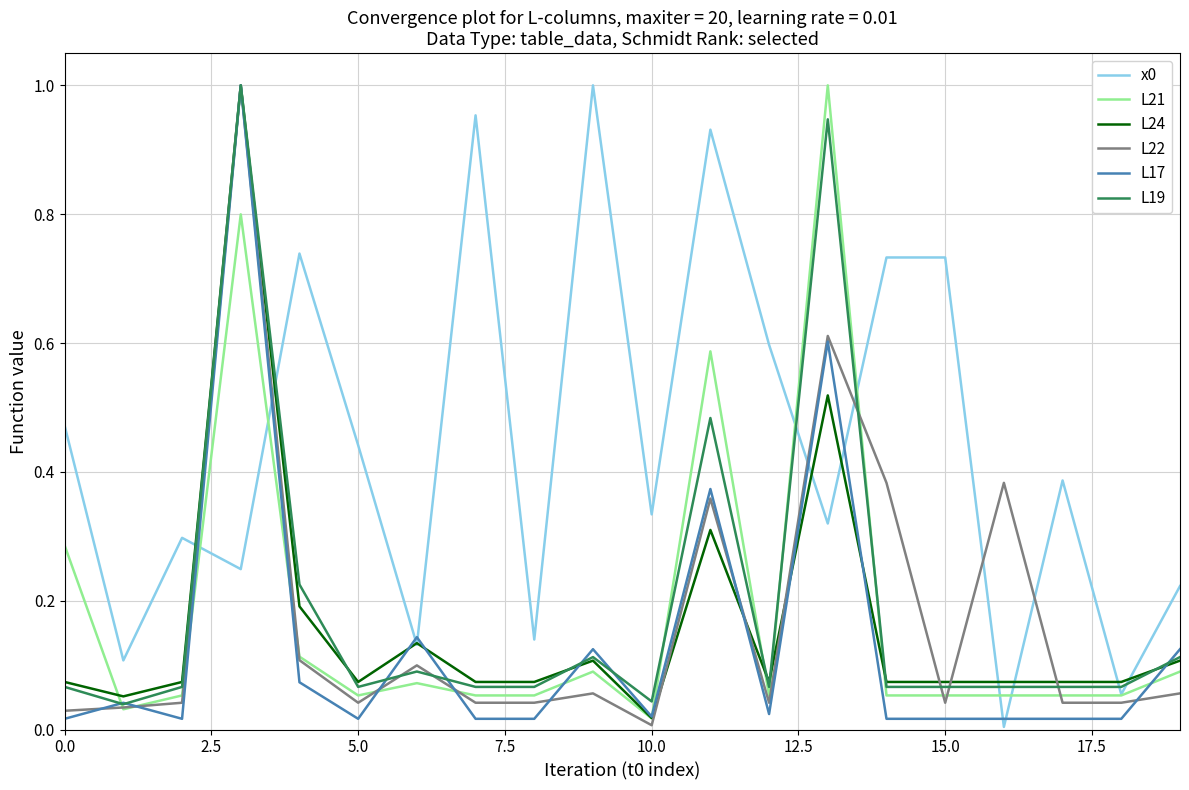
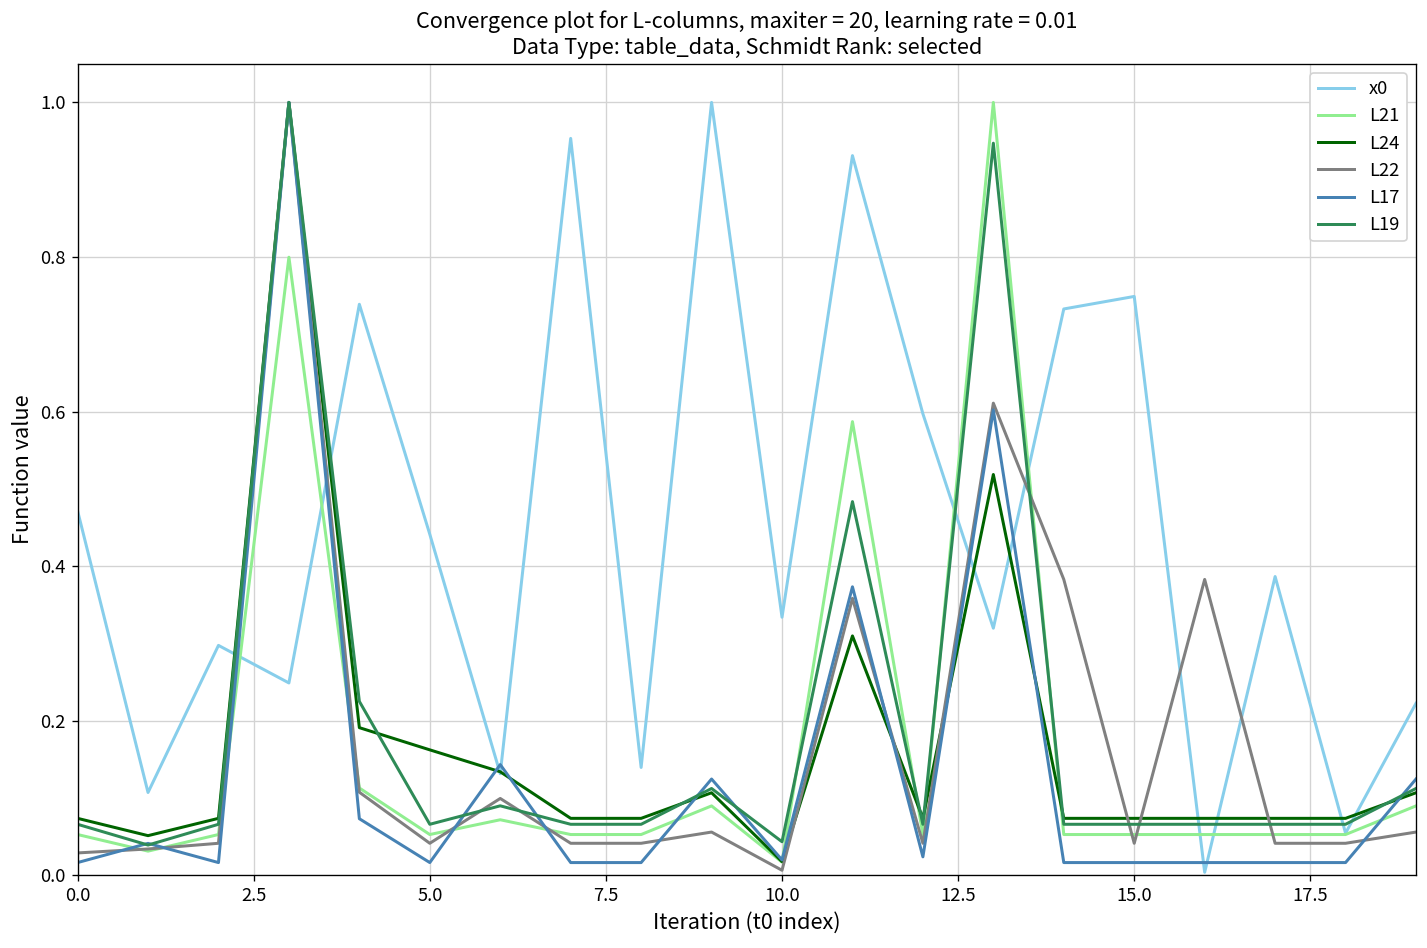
  {
    "x0": {
      "0.0": 0.47,
      "5.0": 0.44,
      "10.0": 0.33,
-     "15.0": 0.73
+     "15.0": 0.75
    },
    "L21": {
-     "0.0": 0.29,
+     "0.0": 0.05,
      "5.0": 0.05,
      "15.0": 0.05
    },
    "L24": {
      "0.0": 0.07,
-     "5.0": 0.07,
+     "5.0": 0.16,
      "15.0": 0.07
    },
    "L22": {
      "0.0": 0.03,
      "5.0": 0.04,
      "10.0": 0.01,
      "15.0": 0.04
    },
    "L17": {
      "0.0": 0.02,
      "5.0": 0.02,
      "15.0": 0.02
    },
    "L19": {
      "0.0": 0.07,
      "5.0": 0.07,
      "10.0": 0.04,
      "15.0": 0.07
    }
  }
